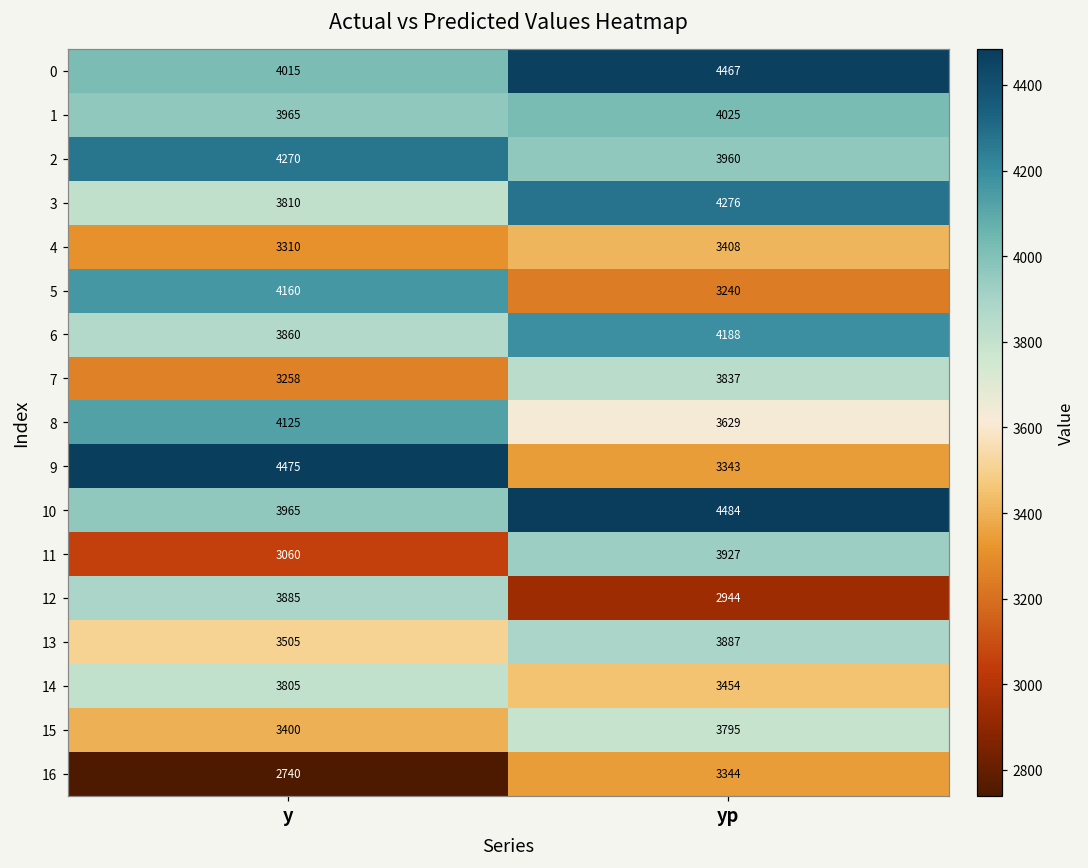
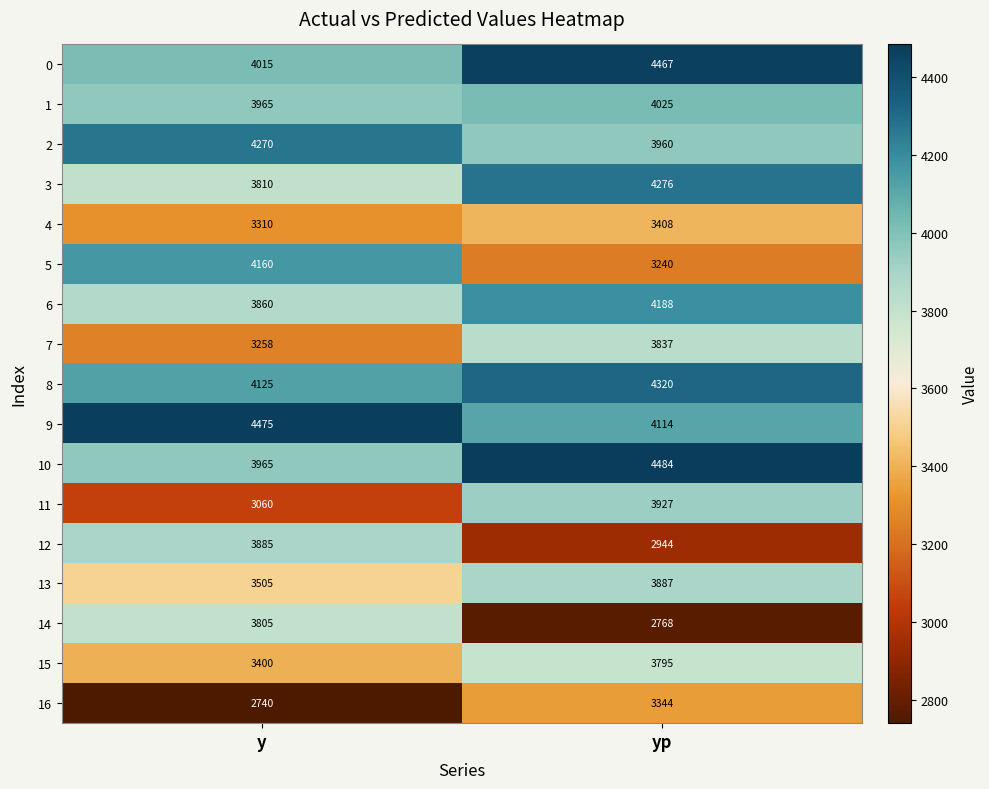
  {
    "0": {
      "y": 4015,
      "yp": 4467
    },
    "1": {
      "y": 3965,
      "yp": 4025
    },
    "2": {
      "y": 4270,
      "yp": 3960
    },
    "3": {
      "y": 3810,
      "yp": 4276
    },
    "4": {
      "y": 3310,
      "yp": 3408
    },
    "5": {
      "y": 4160,
      "yp": 3240
    },
    "6": {
      "y": 3860,
      "yp": 4188
    },
    "7": {
      "y": 3258,
      "yp": 3837
    },
    "8": {
      "y": 4125,
-     "yp": 3629
+     "yp": 4320
    },
    "9": {
      "y": 4475,
-     "yp": 3343
+     "yp": 4114
    },
    "10": {
      "y": 3965,
      "yp": 4484
    },
    "11": {
      "y": 3060,
      "yp": 3927
    },
    "12": {
      "y": 3885,
      "yp": 2944
    },
    "13": {
      "y": 3505,
      "yp": 3887
    },
    "14": {
      "y": 3805,
-     "yp": 3454
+     "yp": 2768
    },
    "15": {
      "y": 3400,
      "yp": 3795
    },
    "16": {
      "y": 2740,
      "yp": 3344
    }
  }
